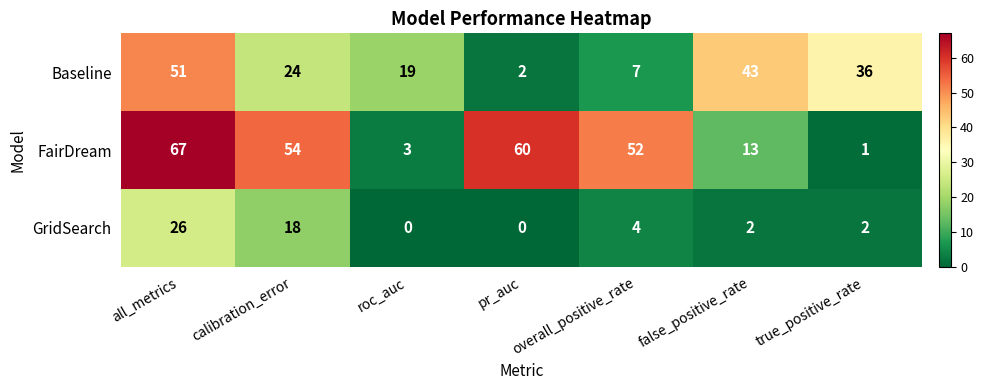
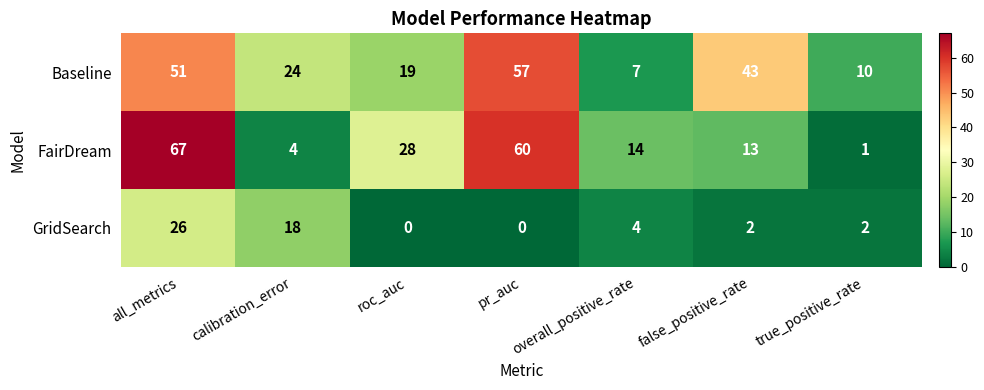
  {
    "Baseline": {
      "all_metrics": 51,
      "calibration_error": 24,
      "roc_auc": 19,
-     "pr_auc": 2,
+     "pr_auc": 57,
      "overall_positive_rate": 7,
      "false_positive_rate": 43,
-     "true_positive_rate": 36
+     "true_positive_rate": 10
    },
    "FairDream": {
      "all_metrics": 67,
-     "calibration_error": 54,
-     "roc_auc": 3,
+     "calibration_error": 4,
+     "roc_auc": 28,
      "pr_auc": 60,
-     "overall_positive_rate": 52,
+     "overall_positive_rate": 14,
      "false_positive_rate": 13,
      "true_positive_rate": 1
    },
    "GridSearch": {
      "all_metrics": 26,
      "calibration_error": 18,
      "roc_auc": 0,
      "pr_auc": 0,
      "overall_positive_rate": 4,
      "false_positive_rate": 2,
      "true_positive_rate": 2
    }
  }
